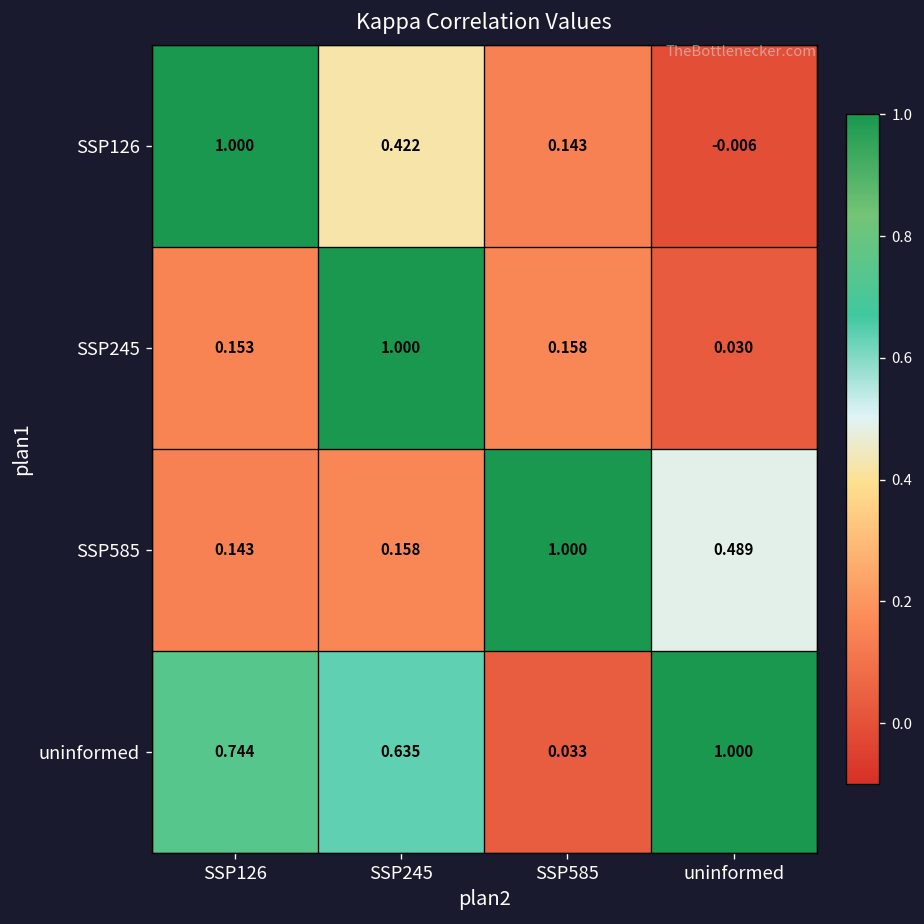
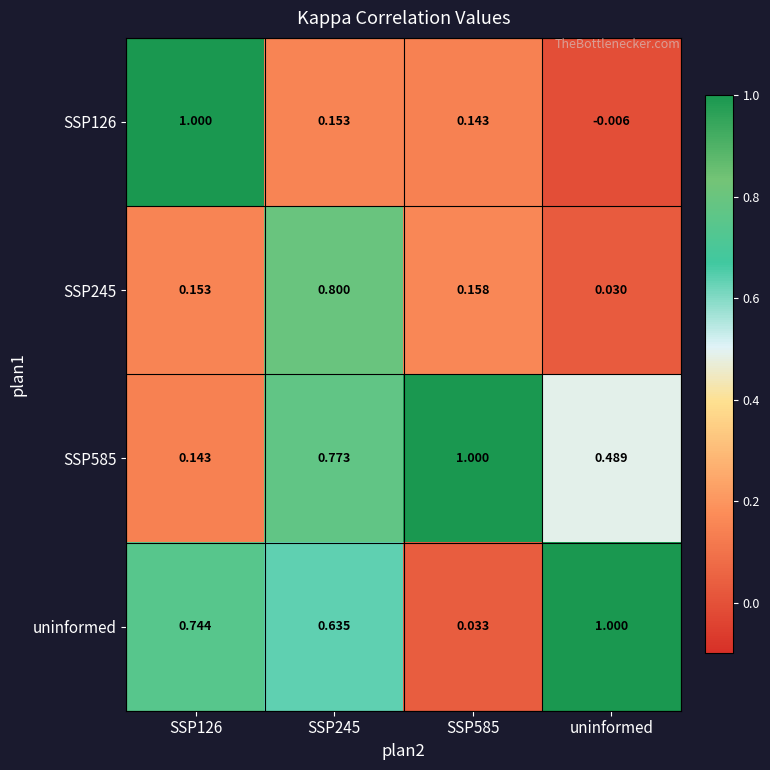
  {
    "SSP126": {
      "SSP126": 1.000,
-     "SSP245": 0.422,
+     "SSP245": 0.153,
      "SSP585": 0.143
    },
    "SSP245": {
      "SSP126": 0.153,
-     "SSP245": 1.000,
+     "SSP245": 0.800,
      "SSP585": 0.158,
      "uninformed": 0.030
    },
    "SSP585": {
      "SSP126": 0.143,
-     "SSP245": 0.158,
+     "SSP245": 0.773,
      "SSP585": 1.000,
      "uninformed": 0.489
    },
    "uninformed": {
      "SSP126": 0.744,
      "SSP245": 0.635,
      "SSP585": 0.033,
      "uninformed": 1.000
    }
  }
